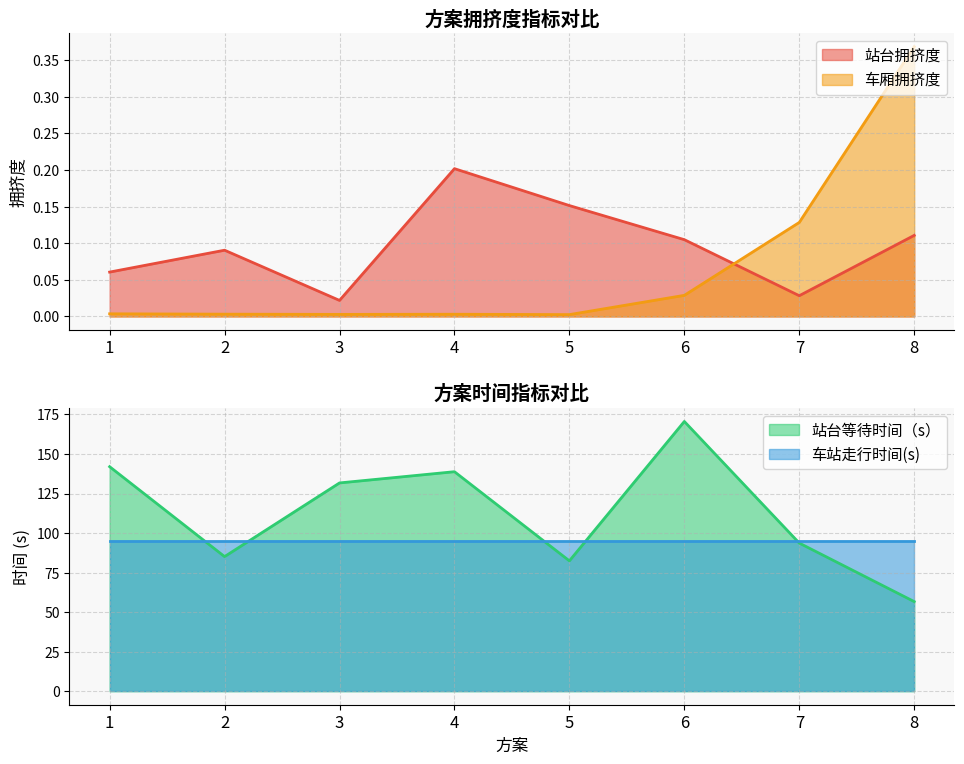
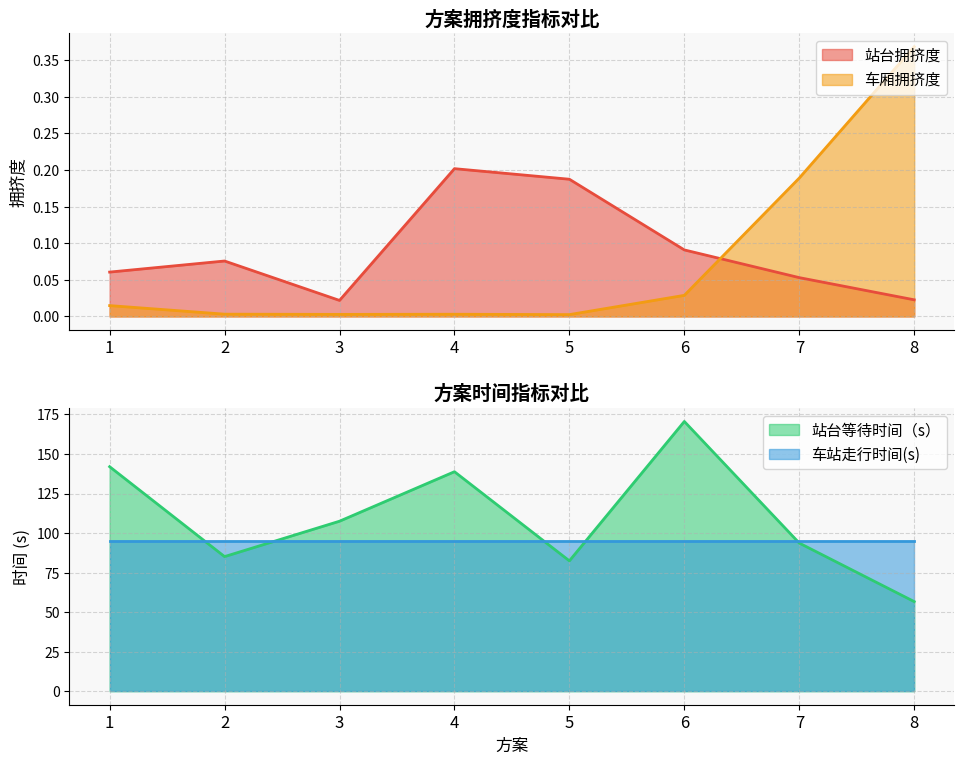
  {
    "方案拥挤度指标对比": {
      "站台拥挤度": {
        "1": 0.06,
-       "2": 0.09,
+       "2": 0.08,
        "3": 0.02,
        "4": 0.20,
-       "5": 0.15,
-       "6": 0.10,
-       "7": 0.03,
-       "8": 0.11
+       "5": 0.19,
+       "6": 0.09,
+       "7": 0.05,
+       "8": 0.02
      },
      "车厢拥挤度": {
-       "1": 0.00,
+       "1": 0.01,
        "2": 0.00,
        "3": 0.00,
        "4": 0.00,
        "5": 0.00,
        "6": 0.03,
-       "7": 0.13
+       "7": 0.19
      }
    },
    "方案时间指标对比": {
      "站台等待时间（s）": {
        "1": 142,
        "2": 85,
-       "3": 132,
+       "3": 108,
        "4": 139,
        "5": 82,
        "6": 171,
        "8": 57
      },
      "车站走行时间(s)": {
        "1": 95,
        "2": 95,
        "3": 95,
        "4": 95,
        "5": 95,
        "6": 95,
        "8": 95
      }
    }
  }
